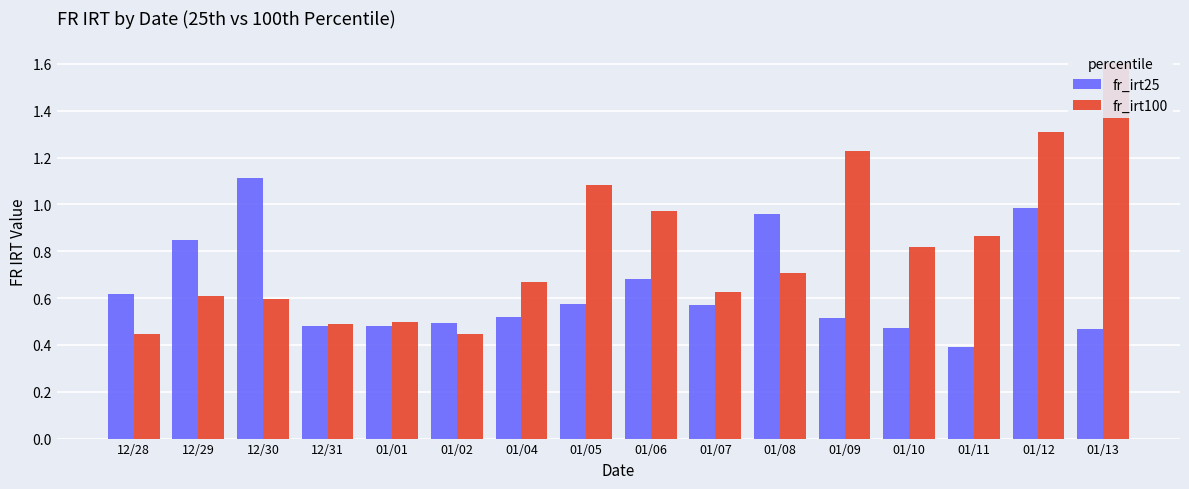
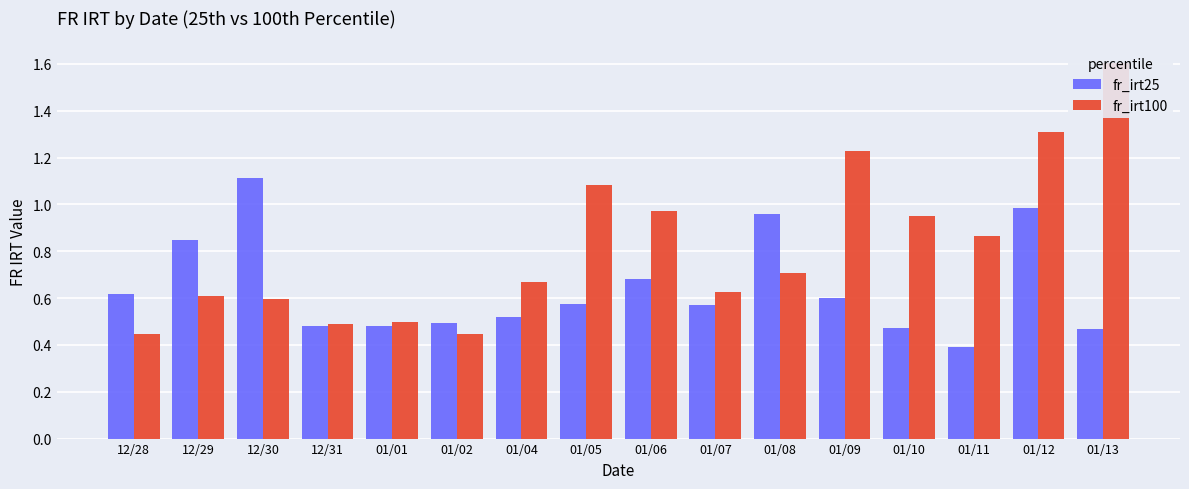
  {
    "fr_irt25": {
      "12/28": 0.62,
      "12/29": 0.85,
      "12/30": 1.12,
      "12/31": 0.48,
      "01/01": 0.48,
      "01/02": 0.49,
      "01/04": 0.52,
      "01/05": 0.57,
      "01/06": 0.68,
      "01/07": 0.57,
      "01/08": 0.96,
-     "01/09": 0.52,
+     "01/09": 0.60,
      "01/10": 0.47,
      "01/11": 0.39,
      "01/12": 0.99,
      "01/13": 0.47
    },
    "fr_irt100": {
      "12/28": 0.45,
      "12/29": 0.61,
      "12/30": 0.60,
      "12/31": 0.49,
      "01/01": 0.50,
      "01/02": 0.45,
      "01/04": 0.67,
      "01/05": 1.09,
      "01/06": 0.97,
      "01/07": 0.63,
      "01/08": 0.71,
      "01/09": 1.23,
-     "01/10": 0.82,
+     "01/10": 0.95,
      "01/11": 0.87,
      "01/12": 1.31
    }
  }
